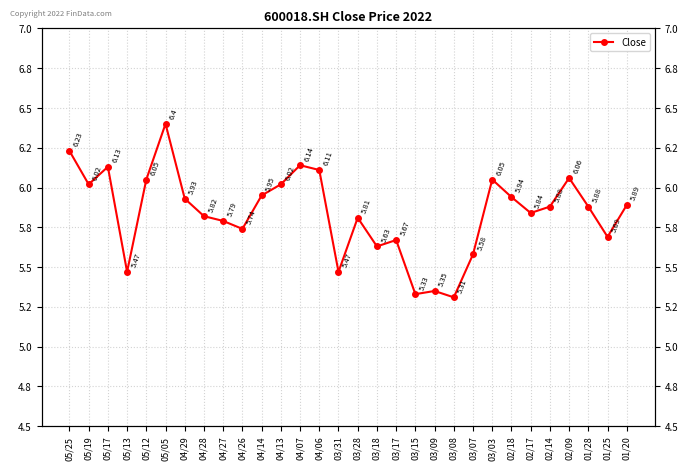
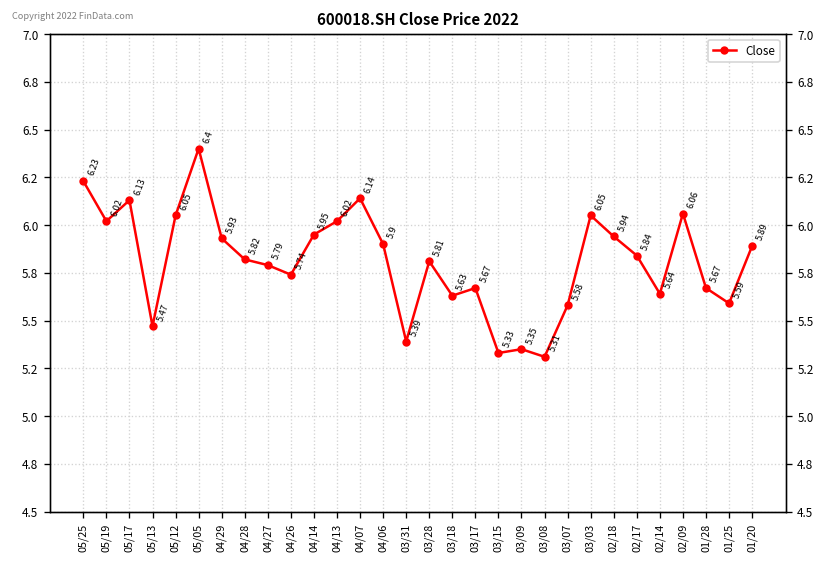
  {
    "05/25": 6.23,
    "05/19": 6.02,
    "05/17": 6.13,
    "05/13": 5.47,
    "05/12": 6.05,
    "05/05": 6.4,
    "04/29": 5.93,
    "04/28": 5.82,
    "04/27": 5.79,
    "04/26": 5.74,
    "04/14": 5.95,
    "04/13": 6.02,
    "04/07": 6.14,
-   "04/06": 6.11,
-   "03/31": 5.47,
+   "04/06": 5.9,
+   "03/31": 5.39,
    "03/28": 5.81,
    "03/18": 5.63,
    "03/17": 5.67,
    "03/15": 5.33,
    "03/09": 5.35,
    "03/08": 5.31,
    "03/07": 5.58,
    "03/03": 6.05,
    "02/18": 5.94,
    "02/17": 5.84,
-   "02/14": 5.88,
+   "02/14": 5.64,
    "02/09": 6.06,
-   "01/28": 5.88,
-   "01/25": 5.69,
+   "01/28": 5.67,
+   "01/25": 5.59,
    "01/20": 5.89
  }
